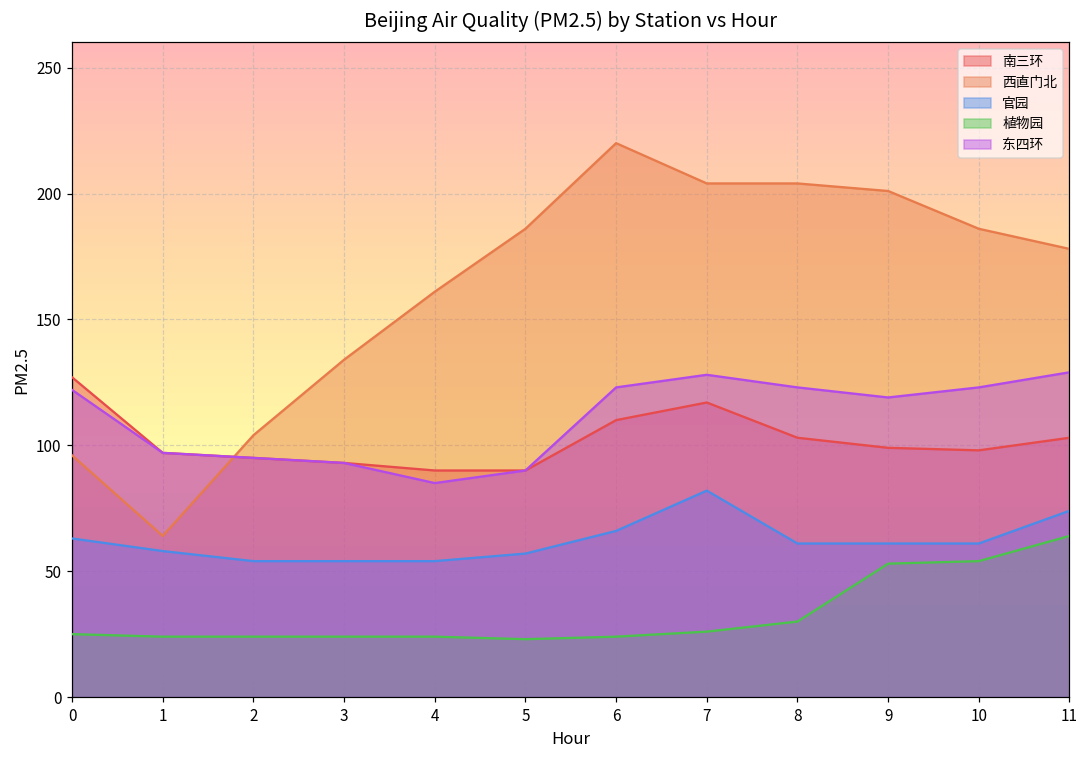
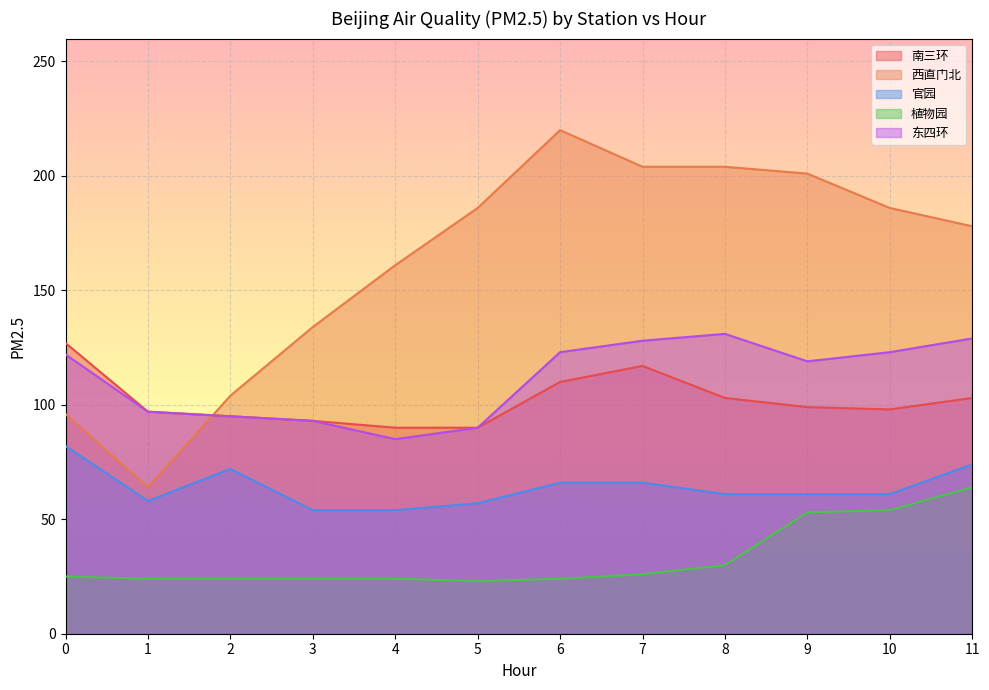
  {
    "官园": {
-     "0": 63,
+     "0": 82,
      "1": 58,
-     "2": 54,
+     "2": 72,
      "3": 54,
      "4": 54,
      "5": 57,
      "6": 66,
-     "7": 82,
+     "7": 66,
      "8": 61,
      "9": 61,
      "10": 61,
      "11": 74
    },
    "植物园": {
      "0": 25,
      "1": 24,
      "2": 24,
      "3": 24,
      "4": 24,
      "5": 23,
      "6": 24,
      "7": 26,
      "8": 30,
      "9": 53,
      "10": 54,
      "11": 64
    },
    "东四环": {
      "0": 122,
      "4": 85,
      "6": 123,
      "7": 128,
-     "8": 123,
+     "8": 131,
      "9": 119,
      "10": 123,
      "11": 129
    }
  }
